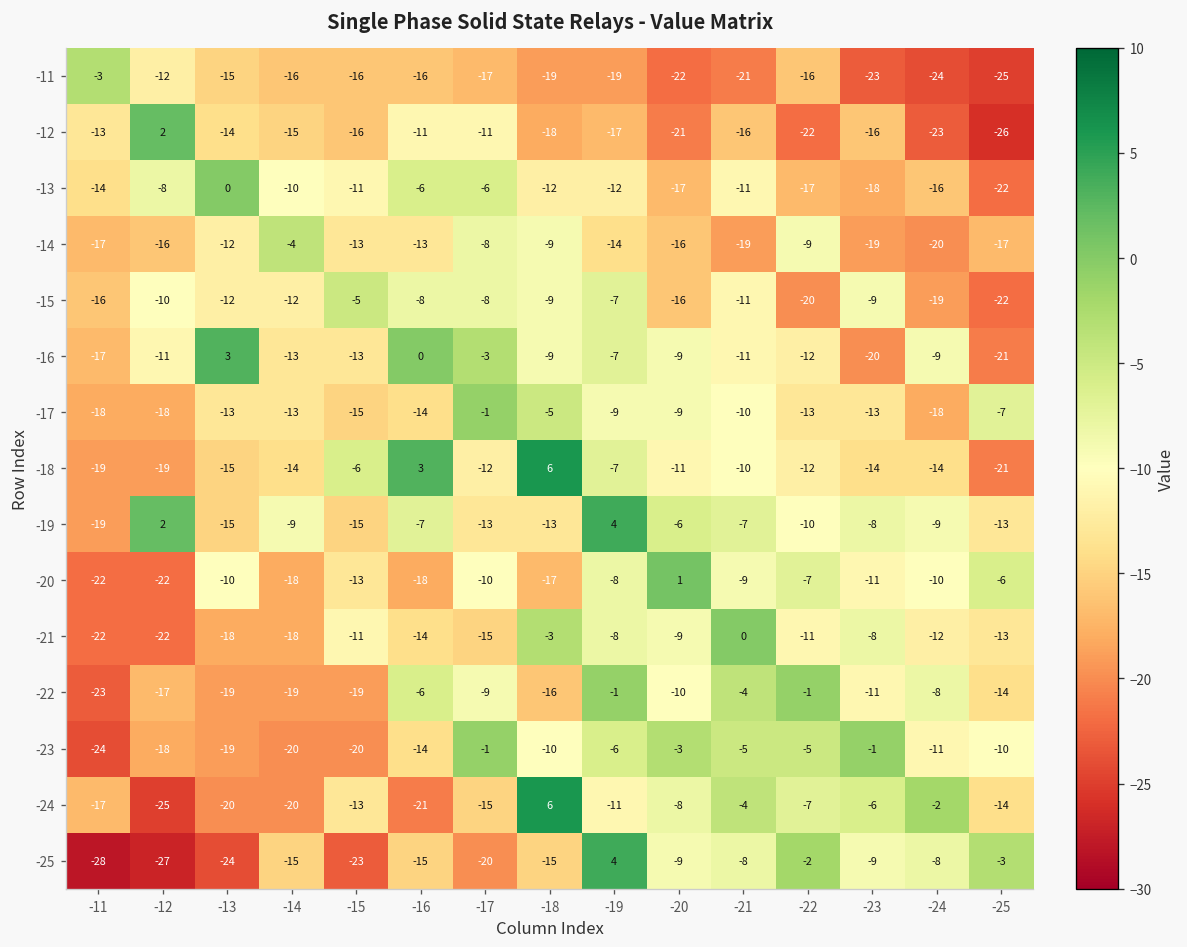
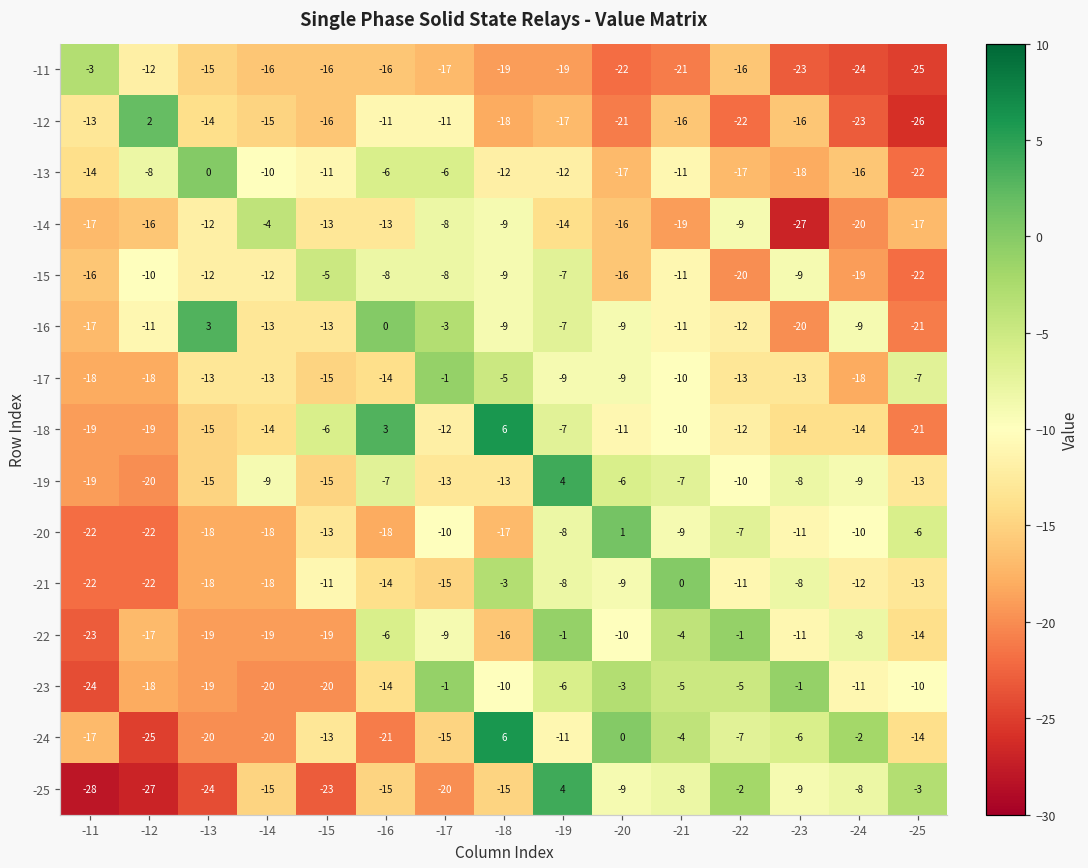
  {
    "-14": {
      "-11": -17,
      "-12": -16,
      "-13": -12,
      "-14": -4,
      "-15": -13,
      "-16": -13,
      "-17": -8,
      "-18": -9,
      "-19": -14,
      "-20": -16,
      "-21": -19,
      "-22": -9,
-     "-23": -19,
+     "-23": -27,
      "-24": -20,
      "-25": -17
    },
    "-19": {
      "-11": -19,
-     "-12": 2,
+     "-12": -20,
      "-13": -15,
      "-14": -9,
      "-15": -15,
      "-16": -7,
      "-17": -13,
      "-18": -13,
      "-19": 4,
      "-20": -6,
      "-21": -7,
      "-22": -10,
      "-23": -8,
      "-24": -9,
      "-25": -13
    },
    "-20": {
      "-11": -22,
      "-12": -22,
-     "-13": -10,
+     "-13": -18,
      "-14": -18,
      "-15": -13,
      "-16": -18,
      "-17": -10,
      "-18": -17,
      "-19": -8,
      "-20": 1,
      "-21": -9,
      "-22": -7,
      "-23": -11,
      "-24": -10,
      "-25": -6
    },
    "-24": {
      "-11": -17,
      "-12": -25,
      "-13": -20,
      "-14": -20,
      "-15": -13,
      "-16": -21,
      "-17": -15,
      "-18": 6,
      "-19": -11,
-     "-20": -8,
+     "-20": 0,
      "-21": -4,
      "-22": -7,
      "-23": -6,
      "-24": -2,
      "-25": -14
    }
  }
